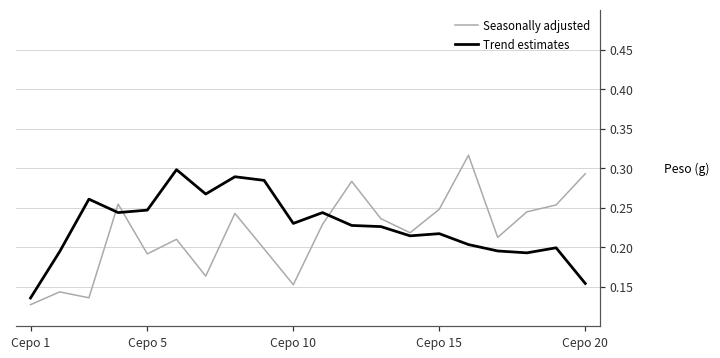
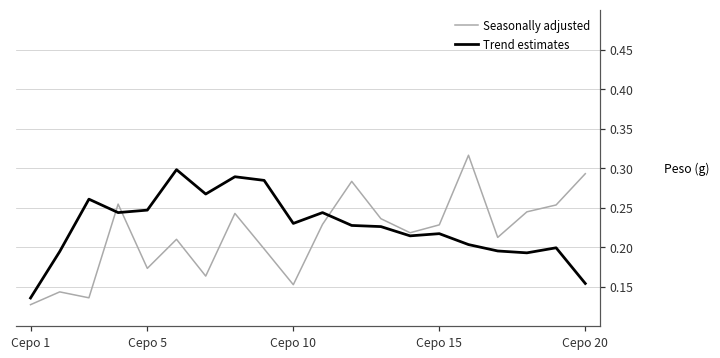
  {
    "Seasonally adjusted": {
      "Cepo 1": 0.13,
-     "Cepo 5": 0.19,
+     "Cepo 5": 0.17,
      "Cepo 10": 0.15,
-     "Cepo 15": 0.25,
+     "Cepo 15": 0.23,
      "Cepo 20": 0.29
    },
    "Trend estimates": {
      "Cepo 1": 0.14,
      "Cepo 5": 0.25,
      "Cepo 10": 0.23,
      "Cepo 15": 0.22,
      "Cepo 20": 0.15
    }
  }
